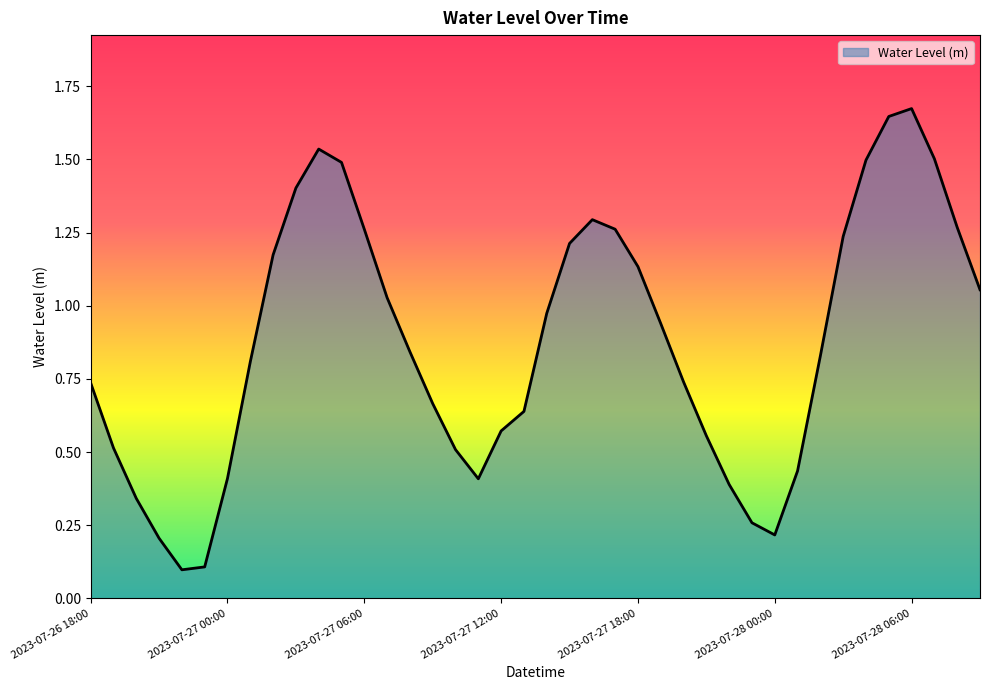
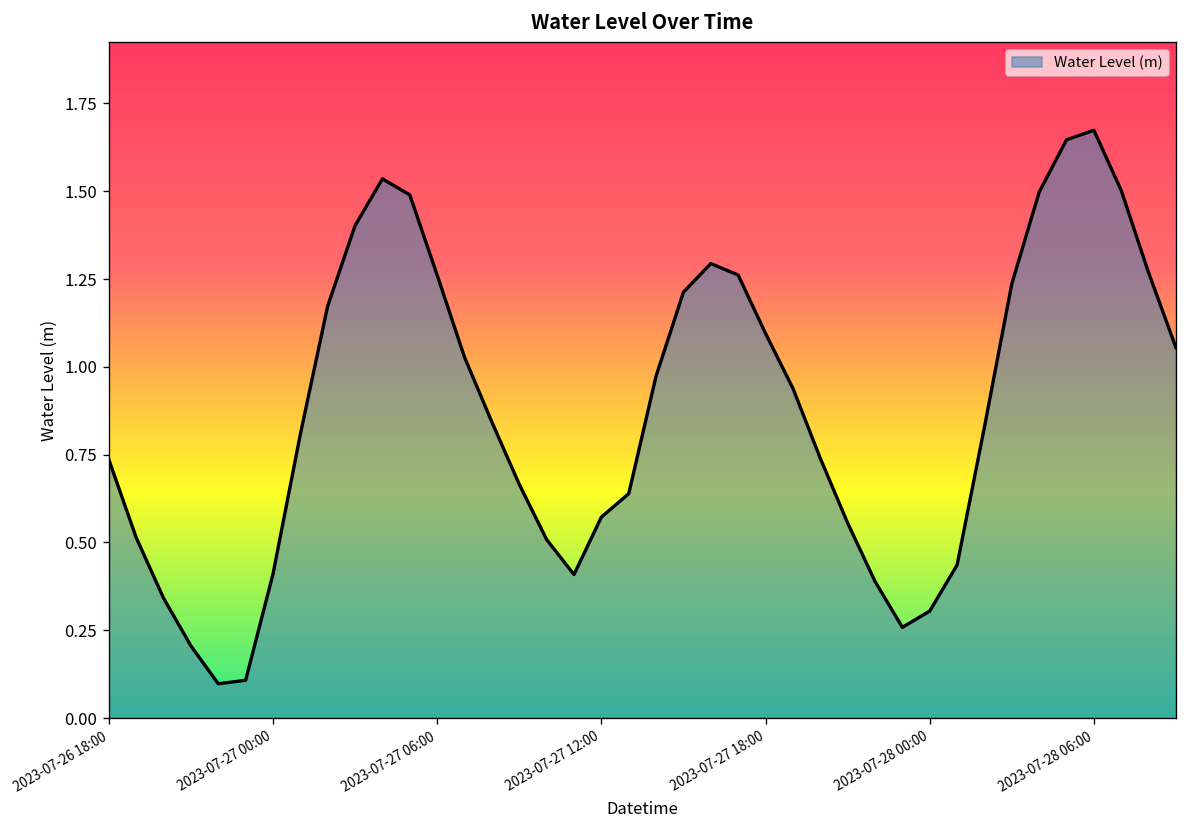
  {
    "2023-07-26 18:00": 0.74,
    "2023-07-27 00:00": 0.41,
    "2023-07-27 06:00": 1.26,
    "2023-07-27 12:00": 0.57,
-   "2023-07-27 18:00": 1.13,
-   "2023-07-28 00:00": 0.22,
+   "2023-07-27 18:00": 1.10,
+   "2023-07-28 00:00": 0.30,
    "2023-07-28 06:00": 1.67
  }
